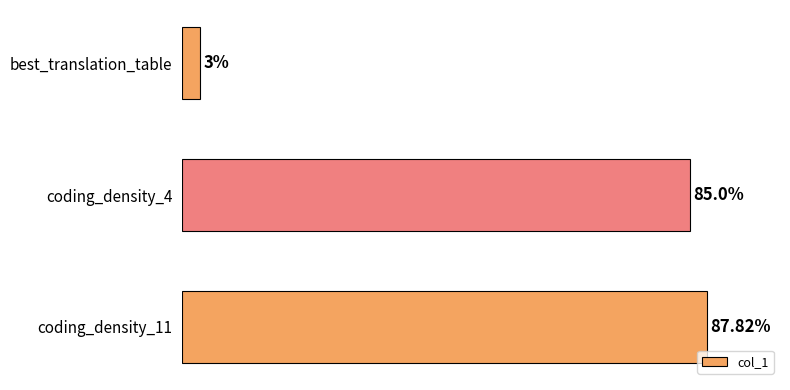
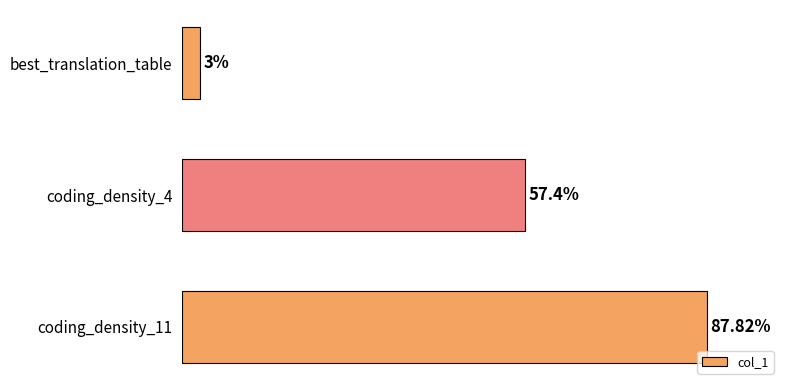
  {
    "best_translation_table": "3%",
-   "coding_density_4": "85.0%",
+   "coding_density_4": "57.4%",
    "coding_density_11": "87.82%"
  }
